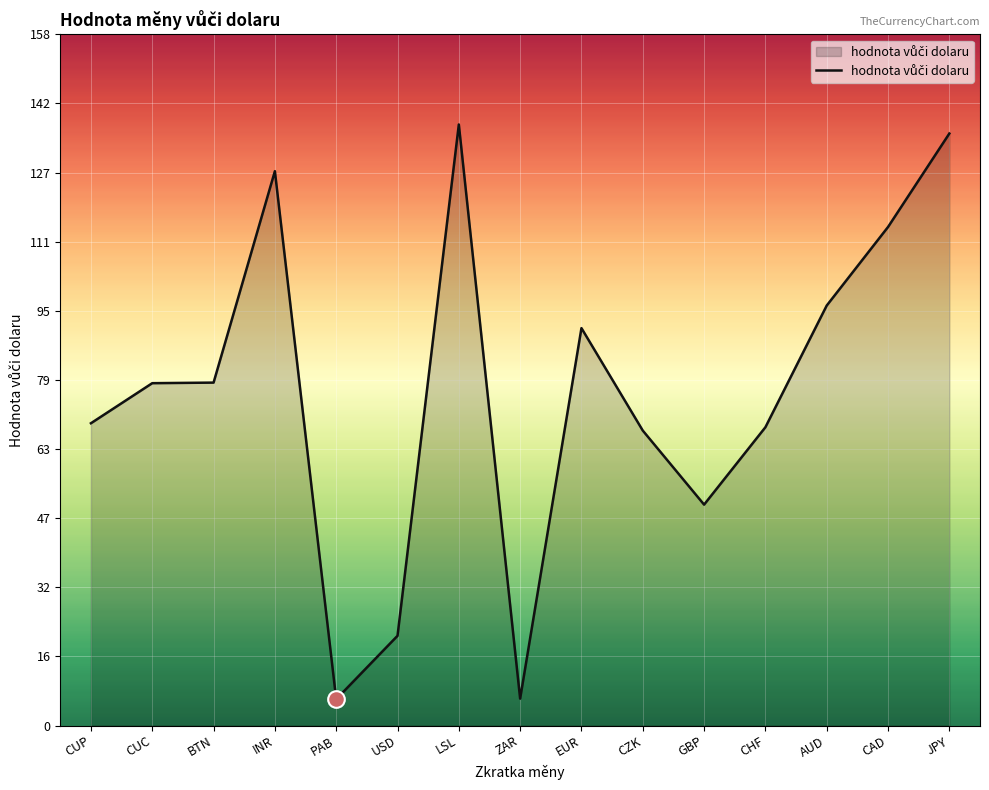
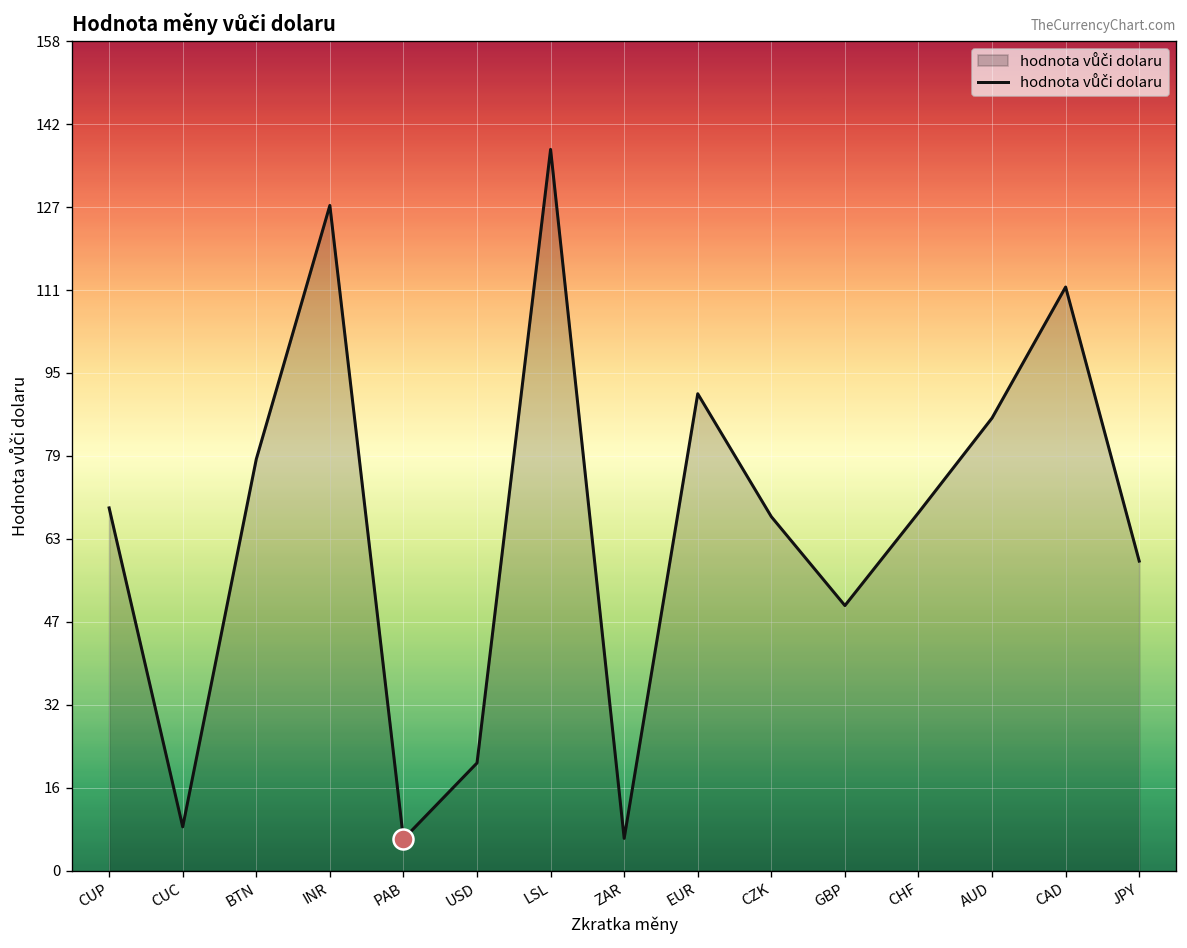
  {
    "hodnota vůči dolaru": {
      "CUP": 69,
-     "CUC": 78,
+     "CUC": 8,
      "BTN": 79,
      "INR": 127,
      "USD": 21,
      "LSL": 138,
      "ZAR": 6,
      "EUR": 91,
      "CZK": 68,
      "GBP": 51,
      "CHF": 68,
-     "AUD": 96,
-     "CAD": 114,
-     "JPY": 136
+     "AUD": 86,
+     "CAD": 111,
+     "JPY": 59
    }
  }
